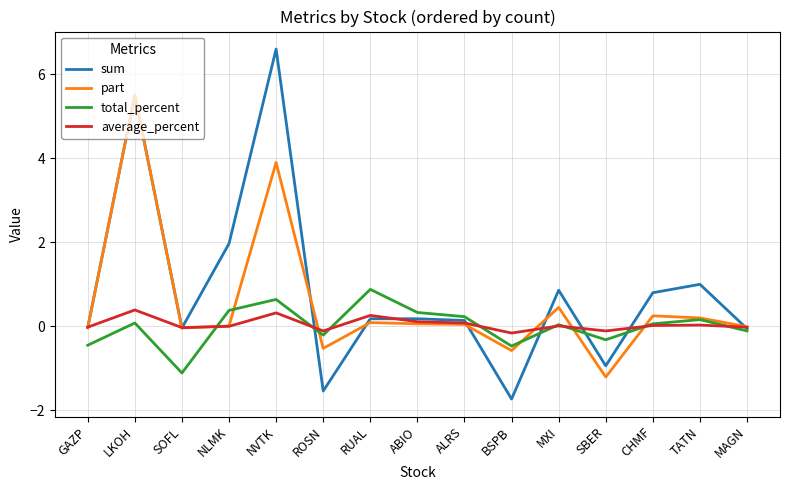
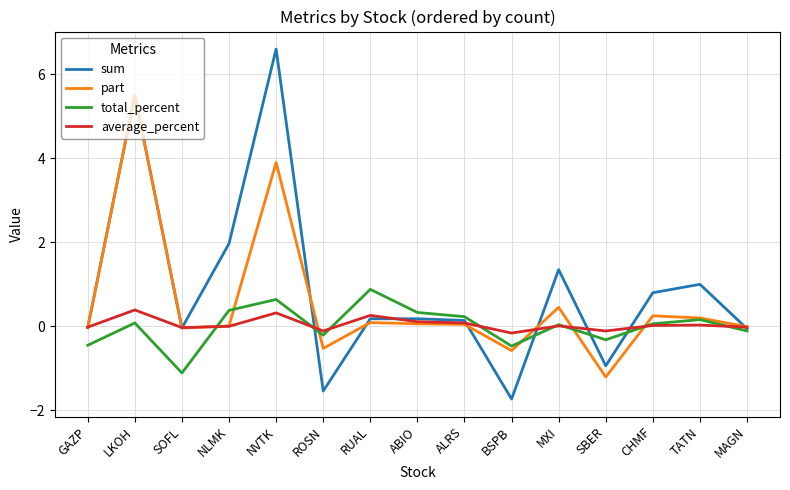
  {
    "sum": {
      "NLMK": 2.0,
      "NVTK": 6.6,
      "ROSN": -1.5,
      "RUAL": 0.2,
      "ABIO": 0.2,
      "BSPB": -1.7,
-     "MXI": 0.9,
+     "MXI": 1.4,
      "SBER": -0.9,
      "CHMF": 0.8,
      "TATN": 1.0
    },
    "part": {
      "NVTK": 3.9,
      "ROSN": -0.5,
      "RUAL": 0.1,
      "BSPB": -0.6,
      "MXI": 0.5,
      "SBER": -1.2,
      "CHMF": 0.3
    },
    "total_percent": {
      "GAZP": -0.5,
      "LKOH": 0.1,
      "SOFL": -1.1,
      "NLMK": 0.4,
      "NVTK": 0.6,
      "ROSN": -0.2,
      "RUAL": 0.9,
      "ABIO": 0.3,
      "ALRS": 0.2,
      "BSPB": -0.5,
      "SBER": -0.3
    },
    "average_percent": {
      "LKOH": 0.4,
      "NVTK": 0.3,
      "ROSN": -0.1,
      "RUAL": 0.3,
      "BSPB": -0.2,
      "SBER": -0.1,
      "TATN": 0.0
    }
  }
